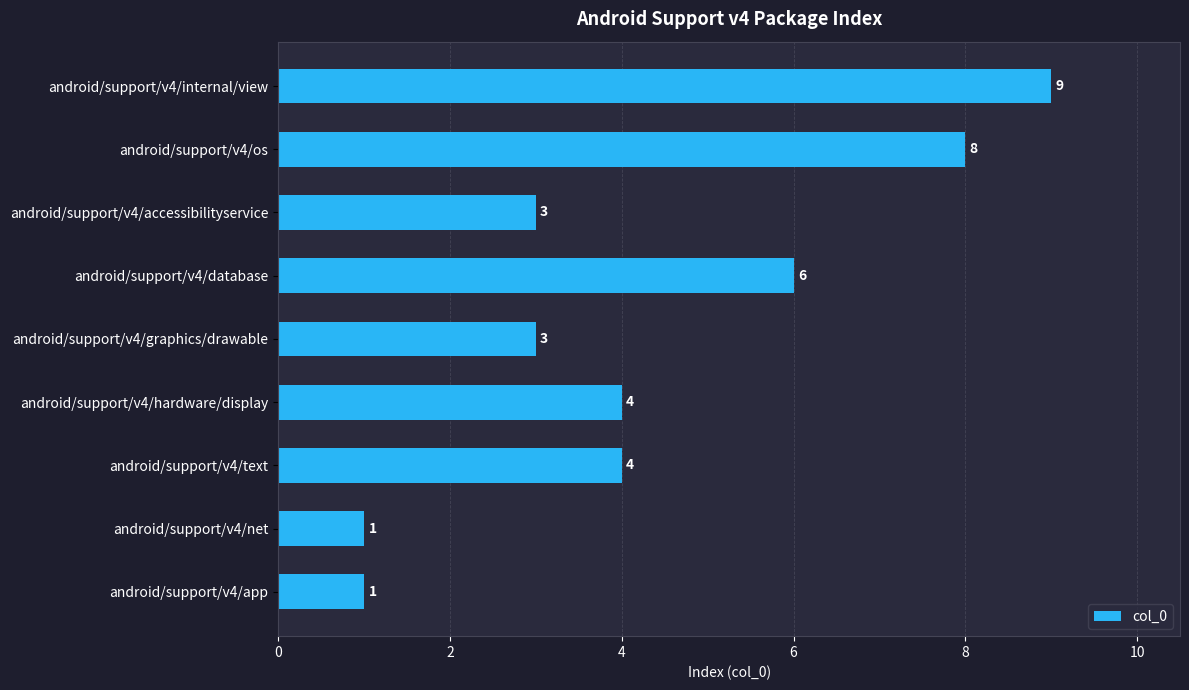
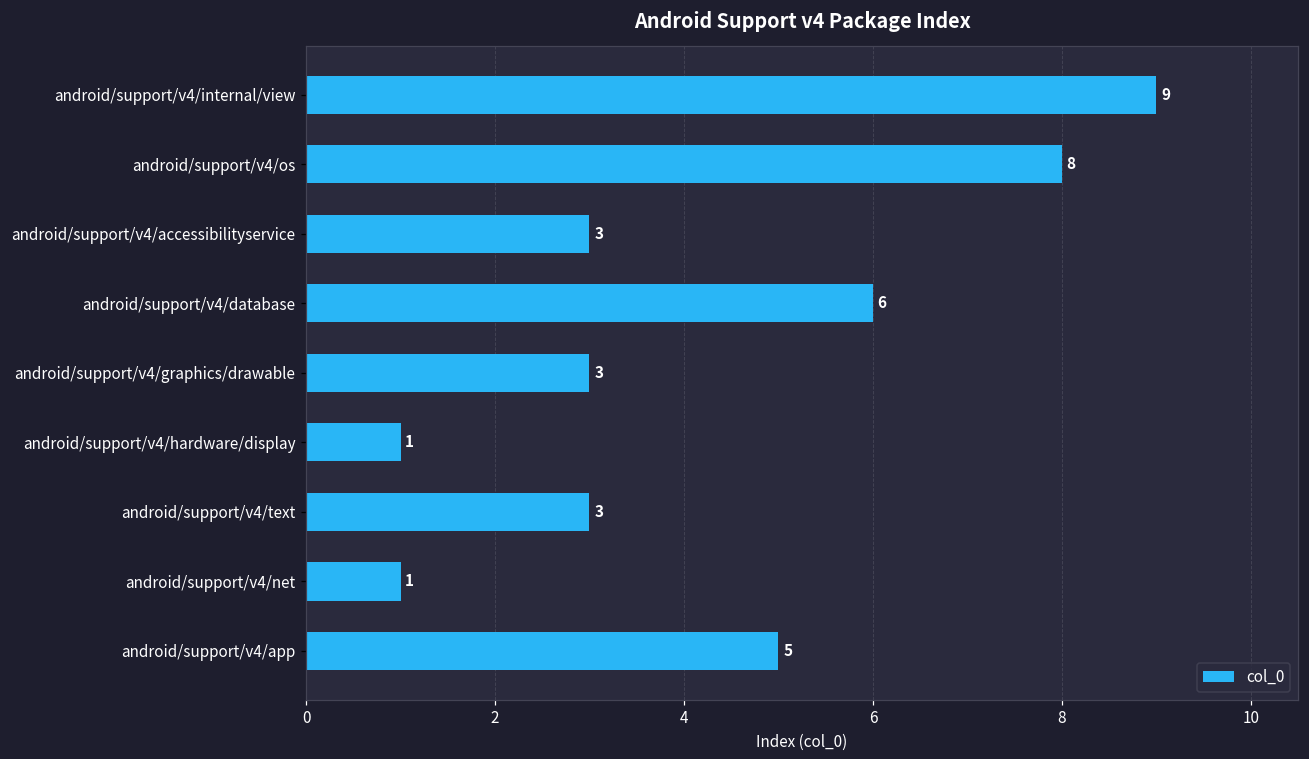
  {
    "android/support/v4/internal/view": 9,
    "android/support/v4/os": 8,
    "android/support/v4/accessibilityservice": 3,
    "android/support/v4/database": 6,
    "android/support/v4/graphics/drawable": 3,
-   "android/support/v4/hardware/display": 4,
-   "android/support/v4/text": 4,
+   "android/support/v4/hardware/display": 1,
+   "android/support/v4/text": 3,
    "android/support/v4/net": 1,
-   "android/support/v4/app": 1
+   "android/support/v4/app": 5
  }
